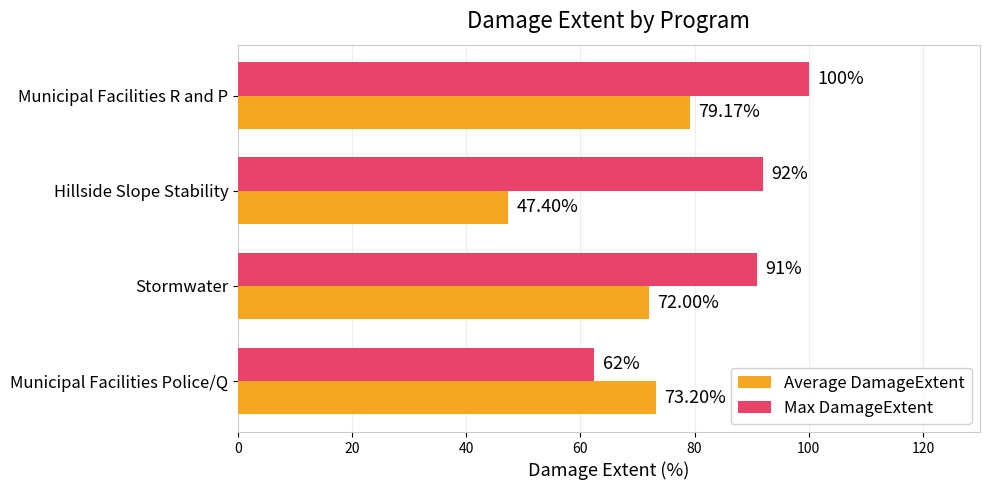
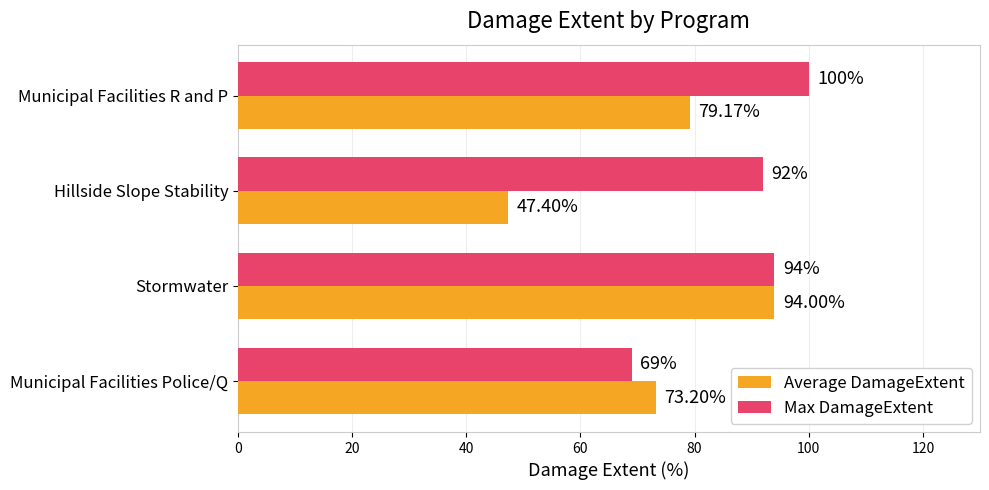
  {
    "Average DamageExtent": {
      "Municipal Facilities R and P": "79.17%",
      "Hillside Slope Stability": "47.40%",
-     "Stormwater": "72.00%",
+     "Stormwater": "94.00%",
      "Municipal Facilities Police/Q": "73.20%"
    },
    "Max DamageExtent": {
      "Municipal Facilities R and P": "100%",
      "Hillside Slope Stability": "92%",
-     "Stormwater": "91%",
-     "Municipal Facilities Police/Q": "62%"
+     "Stormwater": "94%",
+     "Municipal Facilities Police/Q": "69%"
    }
  }
